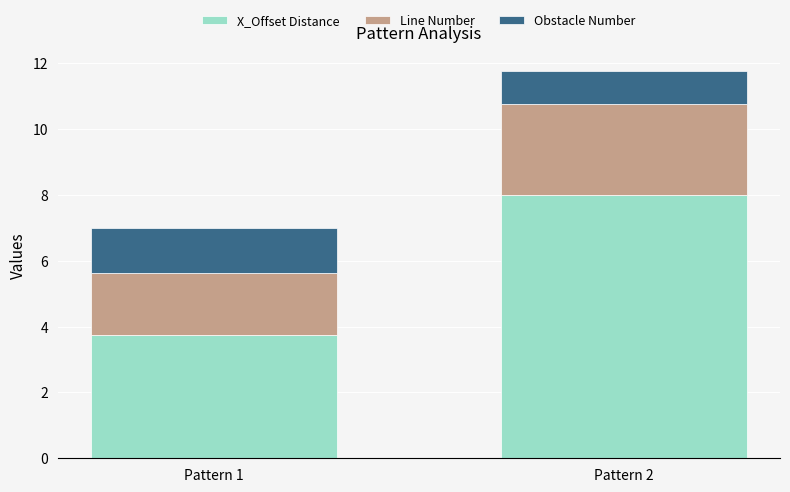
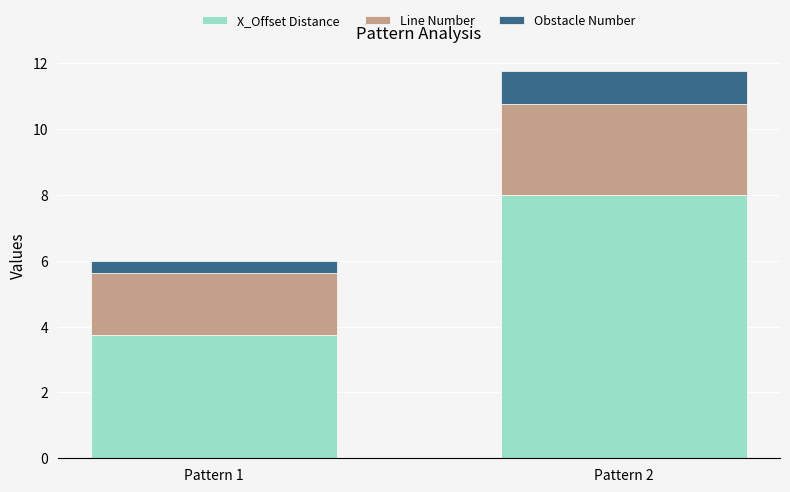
  {
    "X_Offset Distance": {
      "Pattern 1": 3.8,
      "Pattern 2": 8.0
    },
    "Line Number": {
      "Pattern 1": 1.9,
      "Pattern 2": 2.8
    },
    "Obstacle Number": {
-     "Pattern 1": 1.4,
+     "Pattern 1": 0.4,
      "Pattern 2": 1.0
    }
  }
